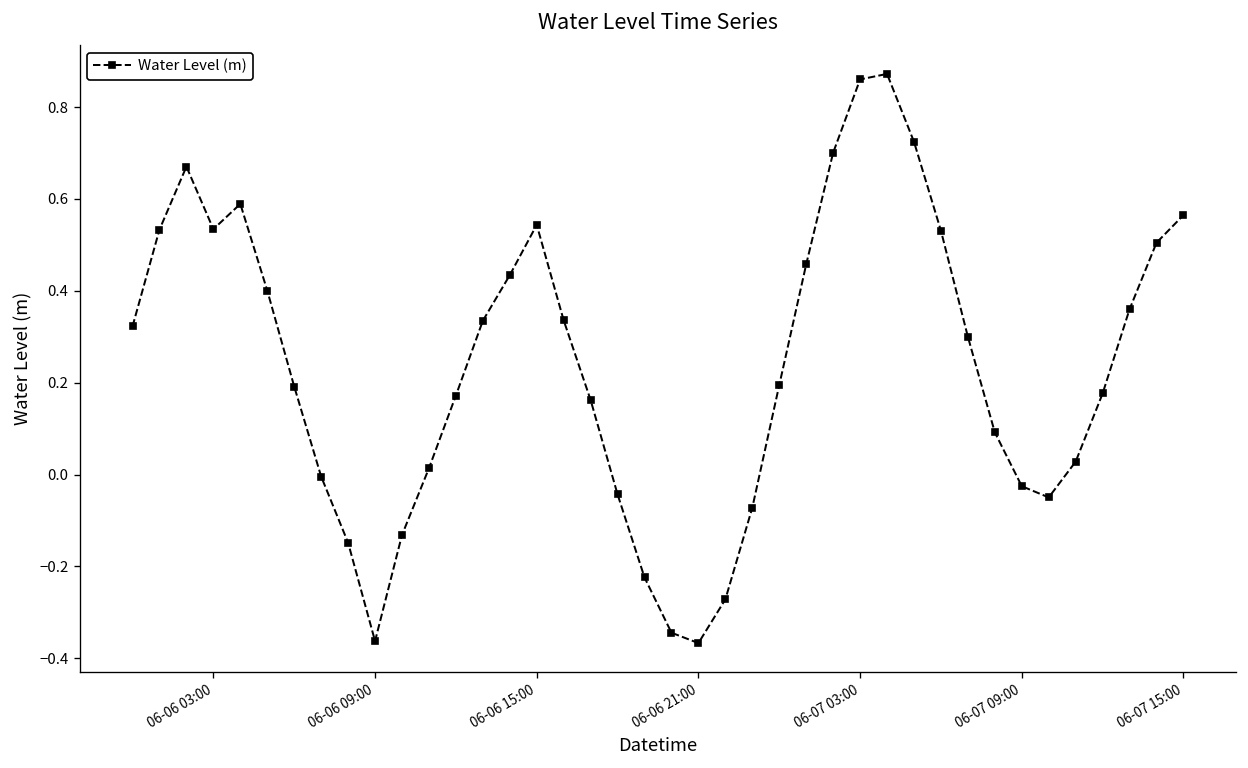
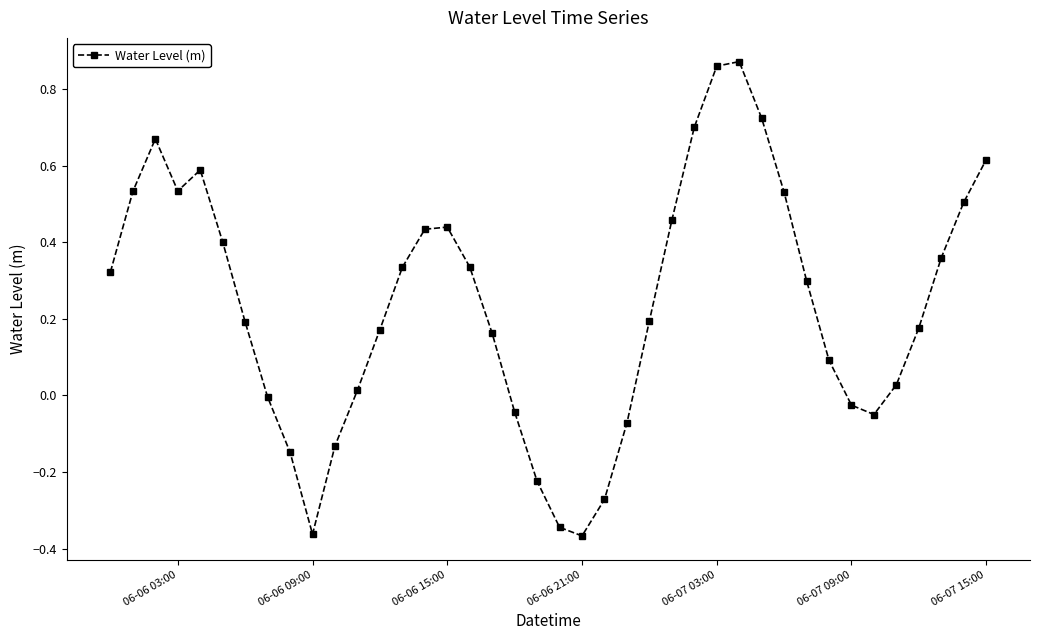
  {
    "06-06 03:00": 0.53,
    "06-06 09:00": -0.36,
-   "06-06 15:00": 0.54,
+   "06-06 15:00": 0.44,
    "06-06 21:00": -0.37,
    "06-07 03:00": 0.86,
    "06-07 09:00": -0.03,
-   "06-07 15:00": 0.56
+   "06-07 15:00": 0.62
  }
